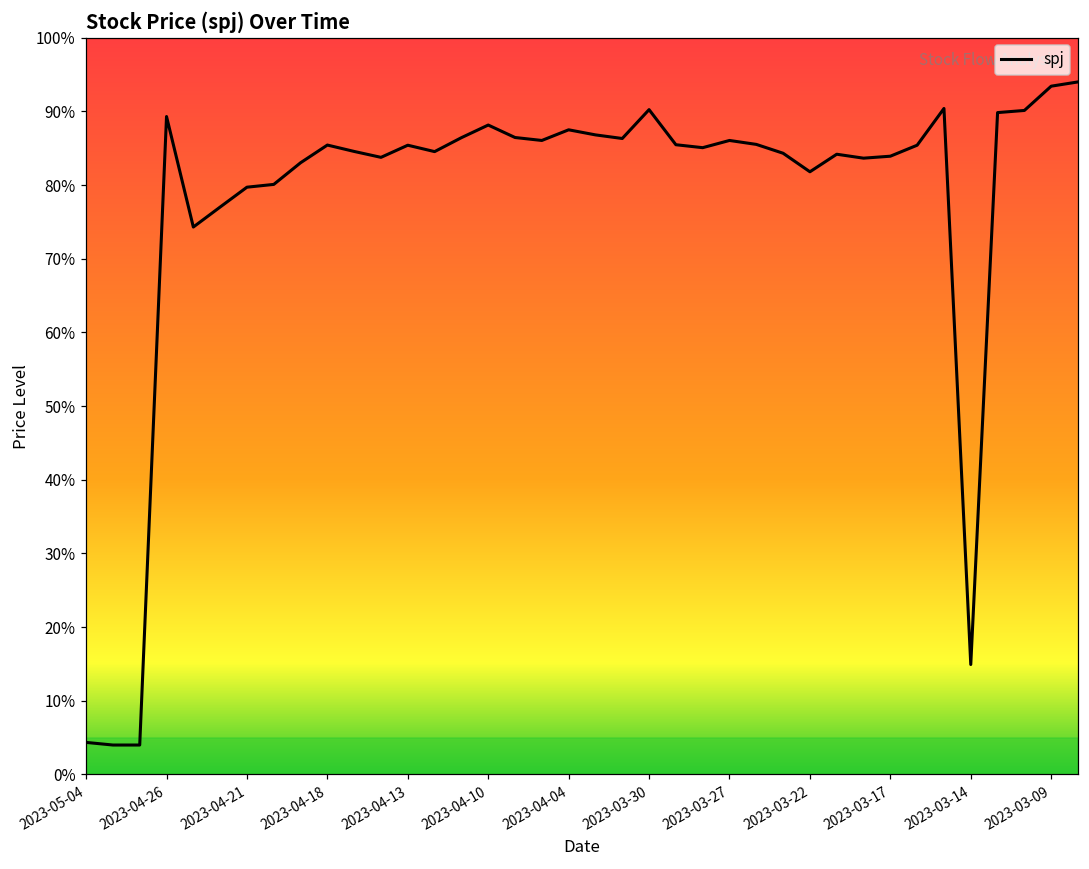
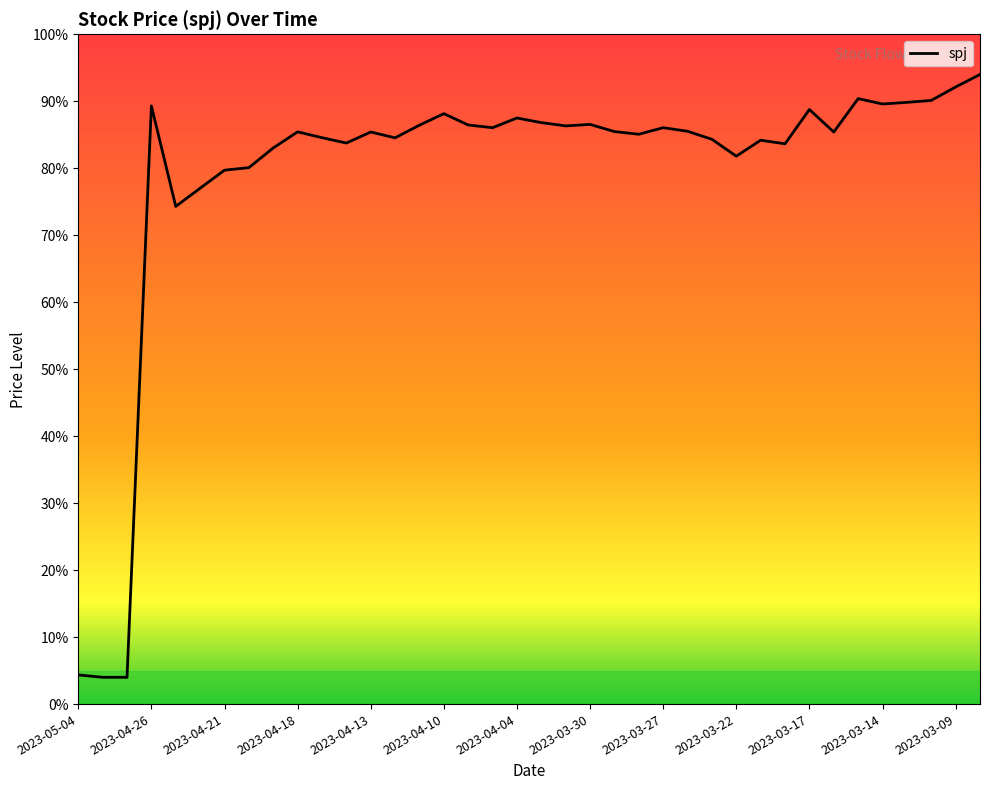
  {
    "spj": {
      "2023-05-04": "4%",
      "2023-04-26": "89%",
      "2023-04-21": "80%",
      "2023-04-18": "85%",
      "2023-04-13": "85%",
      "2023-04-10": "88%",
      "2023-04-04": "88%",
-     "2023-03-30": "90%",
+     "2023-03-30": "87%",
      "2023-03-27": "86%",
      "2023-03-22": "82%",
-     "2023-03-17": "84%",
-     "2023-03-14": "15%",
-     "2023-03-09": "93%"
+     "2023-03-17": "89%",
+     "2023-03-14": "90%",
+     "2023-03-09": "92%"
    }
  }
